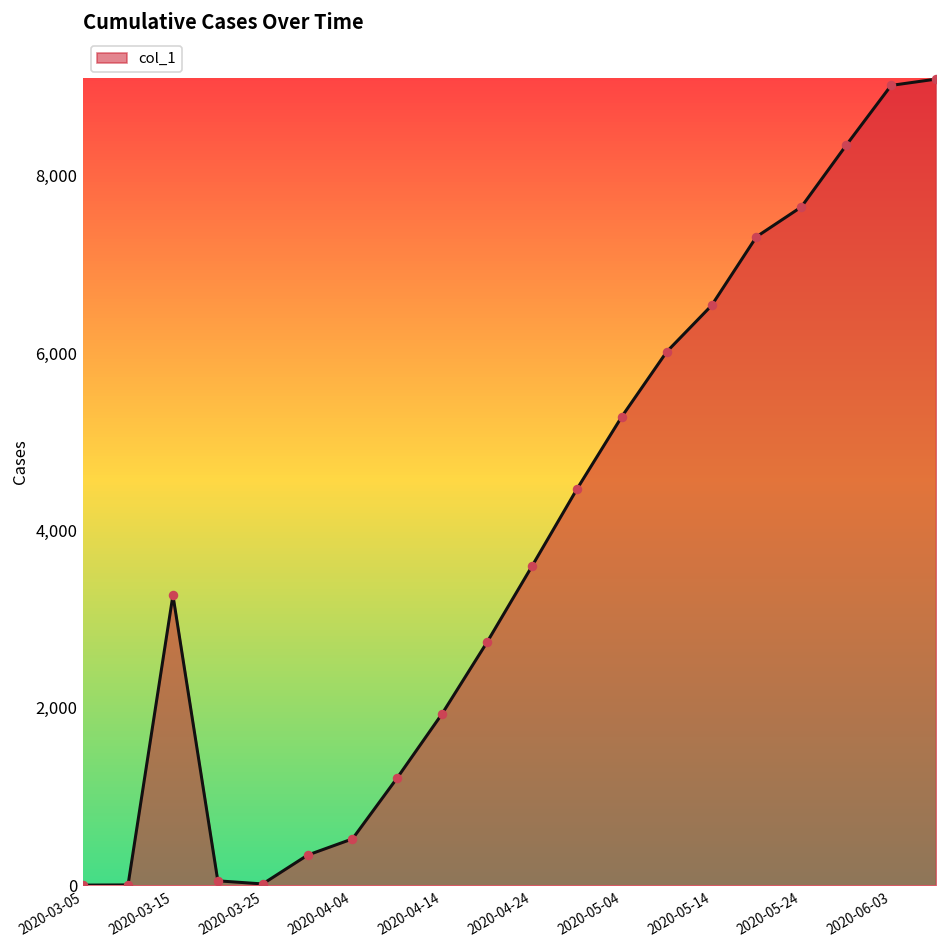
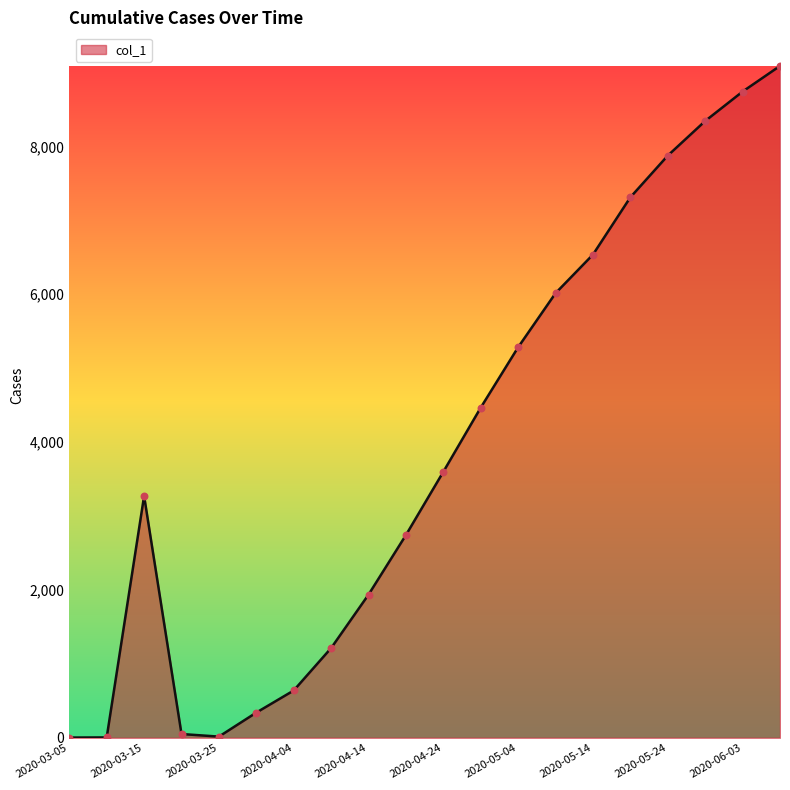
  {
    "2020-03-05": "0",
    "2020-03-15": "3,300",
    "2020-03-25": "0",
-   "2020-04-04": "500",
+   "2020-04-04": "600",
    "2020-04-14": "1,900",
    "2020-04-24": "3,600",
    "2020-05-04": "5,300",
    "2020-05-14": "6,500",
-   "2020-05-24": "7,600",
-   "2020-06-03": "9,000"
+   "2020-05-24": "7,900",
+   "2020-06-03": "8,700"
  }
